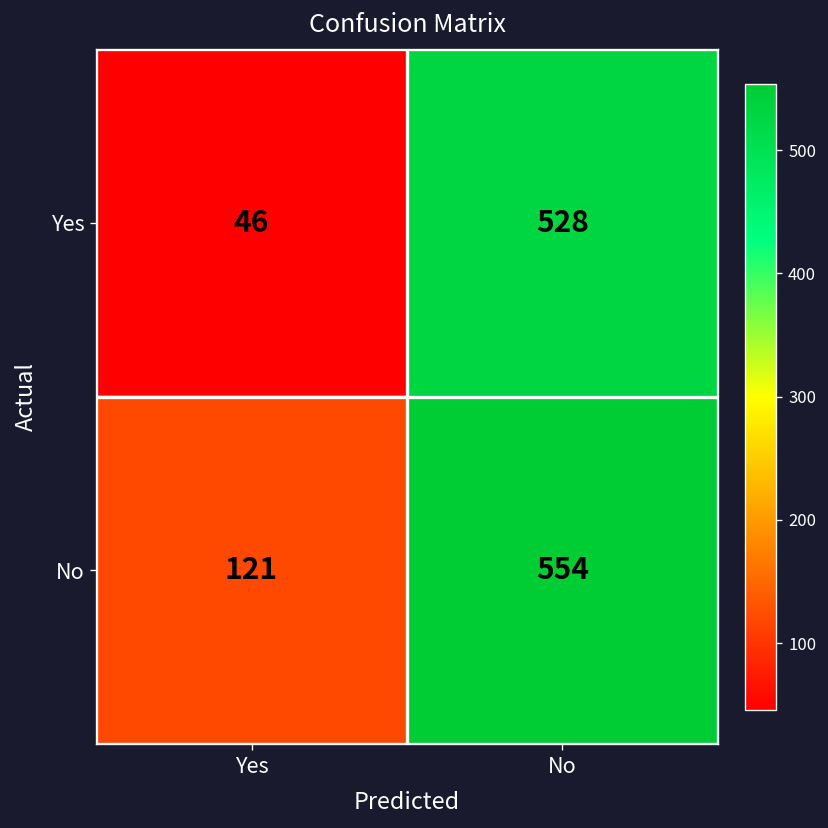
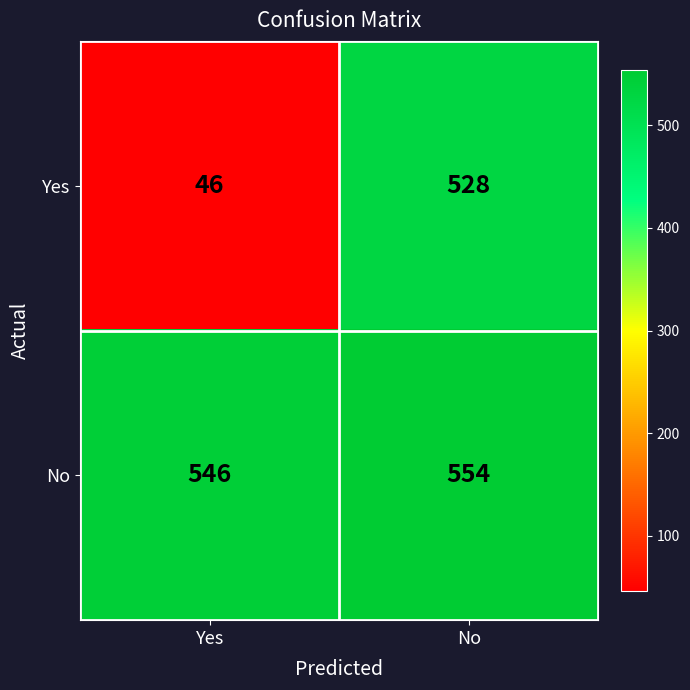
  {
    "Yes": {
      "Yes": 46,
      "No": 528
    },
    "No": {
-     "Yes": 121,
+     "Yes": 546,
      "No": 554
    }
  }
